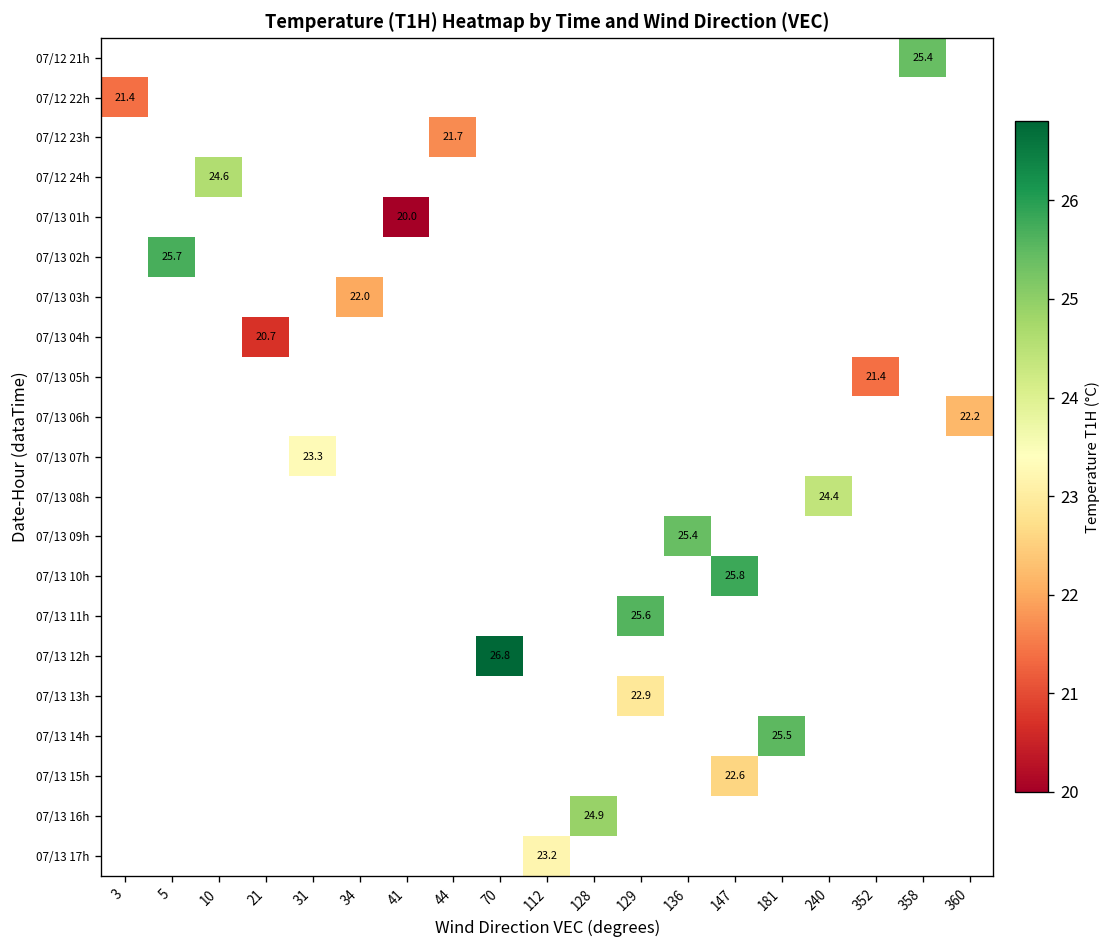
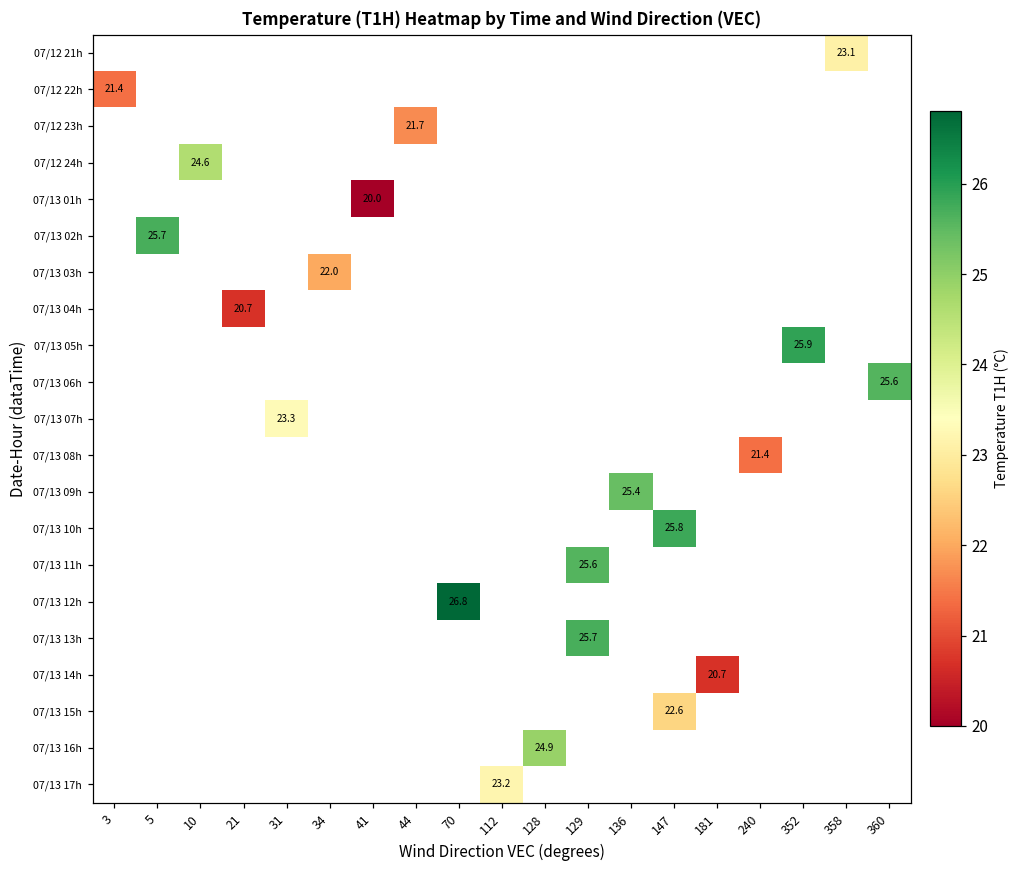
  {
    "07/12 21h": {
-     "358": 25.4
+     "358": 23.1
    },
    "07/12 22h": {
      "3": 21.4
    },
    "07/12 23h": {
      "44": 21.7
    },
    "07/12 24h": {
      "10": 24.6
    },
    "07/13 01h": {
      "41": 20.0
    },
    "07/13 02h": {
      "5": 25.7
    },
    "07/13 03h": {
      "34": 22.0
    },
    "07/13 04h": {
      "21": 20.7
    },
    "07/13 05h": {
-     "352": 21.4
+     "352": 25.9
    },
    "07/13 06h": {
-     "360": 22.2
+     "360": 25.6
    },
    "07/13 07h": {
      "31": 23.3
    },
    "07/13 08h": {
-     "240": 24.4
+     "240": 21.4
    },
    "07/13 09h": {
      "136": 25.4
    },
    "07/13 10h": {
      "147": 25.8
    },
    "07/13 11h": {
      "129": 25.6
    },
    "07/13 12h": {
      "70": 26.8
    },
    "07/13 13h": {
-     "129": 22.9
+     "129": 25.7
    },
    "07/13 14h": {
-     "181": 25.5
+     "181": 20.7
    },
    "07/13 15h": {
      "147": 22.6
    },
    "07/13 16h": {
      "128": 24.9
    },
    "07/13 17h": {
      "112": 23.2
    }
  }
